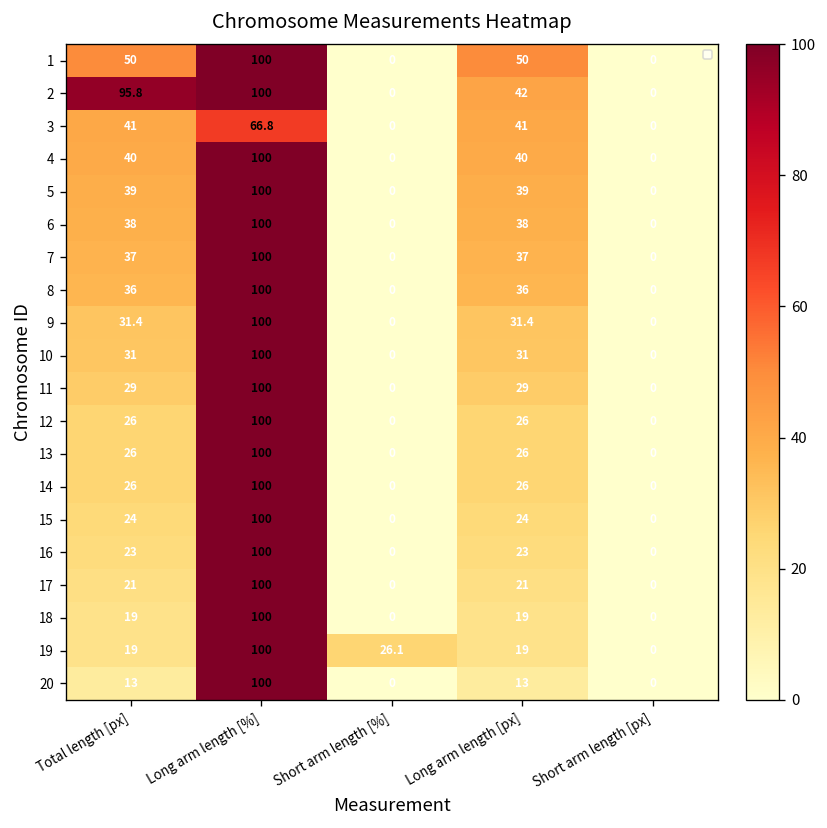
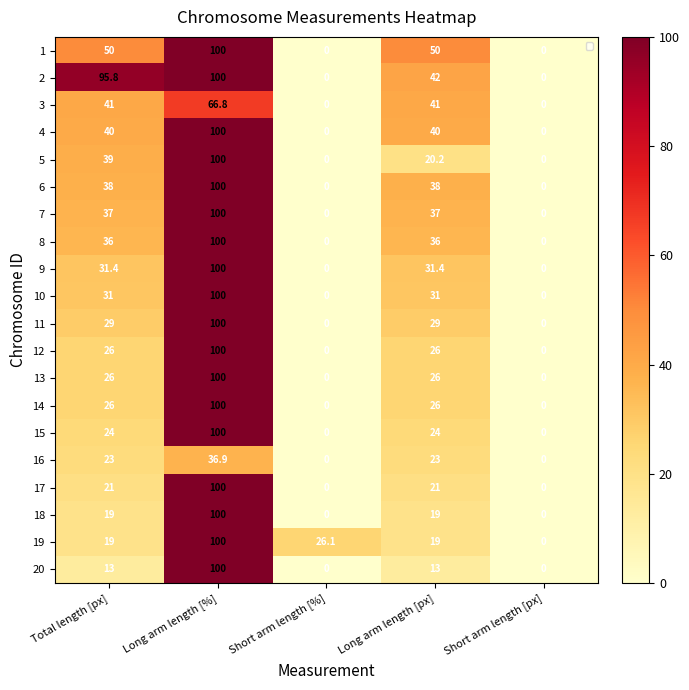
  {
    "1": {
      "Total length [px]": 50,
      "Long arm length [%]": 100,
      "Short arm length [%]": 0,
      "Long arm length [px]": 50,
      "Short arm length [px]": 0
    },
    "2": {
      "Total length [px]": 95.8,
      "Long arm length [%]": 100,
      "Short arm length [%]": 0,
      "Long arm length [px]": 42,
      "Short arm length [px]": 0
    },
    "3": {
      "Total length [px]": 41,
      "Long arm length [%]": 66.8,
      "Short arm length [%]": 0,
      "Long arm length [px]": 41,
      "Short arm length [px]": 0
    },
    "4": {
      "Total length [px]": 40,
      "Long arm length [%]": 100,
      "Short arm length [%]": 0,
      "Long arm length [px]": 40,
      "Short arm length [px]": 0
    },
    "5": {
      "Total length [px]": 39,
      "Long arm length [%]": 100,
      "Short arm length [%]": 0,
-     "Long arm length [px]": 39,
+     "Long arm length [px]": 20.2,
      "Short arm length [px]": 0
    },
    "6": {
      "Total length [px]": 38,
      "Long arm length [%]": 100,
      "Short arm length [%]": 0,
      "Long arm length [px]": 38,
      "Short arm length [px]": 0
    },
    "7": {
      "Total length [px]": 37,
      "Long arm length [%]": 100,
      "Short arm length [%]": 0,
      "Long arm length [px]": 37,
      "Short arm length [px]": 0
    },
    "8": {
      "Total length [px]": 36,
      "Long arm length [%]": 100,
      "Short arm length [%]": 0,
      "Long arm length [px]": 36,
      "Short arm length [px]": 0
    },
    "9": {
      "Total length [px]": 31.4,
      "Long arm length [%]": 100,
      "Short arm length [%]": 0,
      "Long arm length [px]": 31.4,
      "Short arm length [px]": 0
    },
    "10": {
      "Total length [px]": 31,
      "Long arm length [%]": 100,
      "Short arm length [%]": 0,
      "Long arm length [px]": 31,
      "Short arm length [px]": 0
    },
    "11": {
      "Total length [px]": 29,
      "Long arm length [%]": 100,
      "Short arm length [%]": 0,
      "Long arm length [px]": 29,
      "Short arm length [px]": 0
    },
    "12": {
      "Total length [px]": 26,
      "Long arm length [%]": 100,
      "Short arm length [%]": 0,
      "Long arm length [px]": 26,
      "Short arm length [px]": 0
    },
    "13": {
      "Total length [px]": 26,
      "Long arm length [%]": 100,
      "Short arm length [%]": 0,
      "Long arm length [px]": 26,
      "Short arm length [px]": 0
    },
    "14": {
      "Total length [px]": 26,
      "Long arm length [%]": 100,
      "Short arm length [%]": 0,
      "Long arm length [px]": 26,
      "Short arm length [px]": 0
    },
    "15": {
      "Total length [px]": 24,
      "Long arm length [%]": 100,
      "Short arm length [%]": 0,
      "Long arm length [px]": 24,
      "Short arm length [px]": 0
    },
    "16": {
      "Total length [px]": 23,
-     "Long arm length [%]": 100,
+     "Long arm length [%]": 36.9,
      "Short arm length [%]": 0,
      "Long arm length [px]": 23,
      "Short arm length [px]": 0
    },
    "17": {
      "Total length [px]": 21,
      "Long arm length [%]": 100,
      "Short arm length [%]": 0,
      "Long arm length [px]": 21,
      "Short arm length [px]": 0
    },
    "18": {
      "Total length [px]": 19,
      "Long arm length [%]": 100,
      "Short arm length [%]": 0,
      "Long arm length [px]": 19,
      "Short arm length [px]": 0
    },
    "19": {
      "Total length [px]": 19,
      "Long arm length [%]": 100,
      "Short arm length [%]": 26.1,
      "Long arm length [px]": 19,
      "Short arm length [px]": 0
    },
    "20": {
      "Total length [px]": 13,
      "Long arm length [%]": 100,
      "Short arm length [%]": 0,
      "Long arm length [px]": 13,
      "Short arm length [px]": 0
    }
  }
